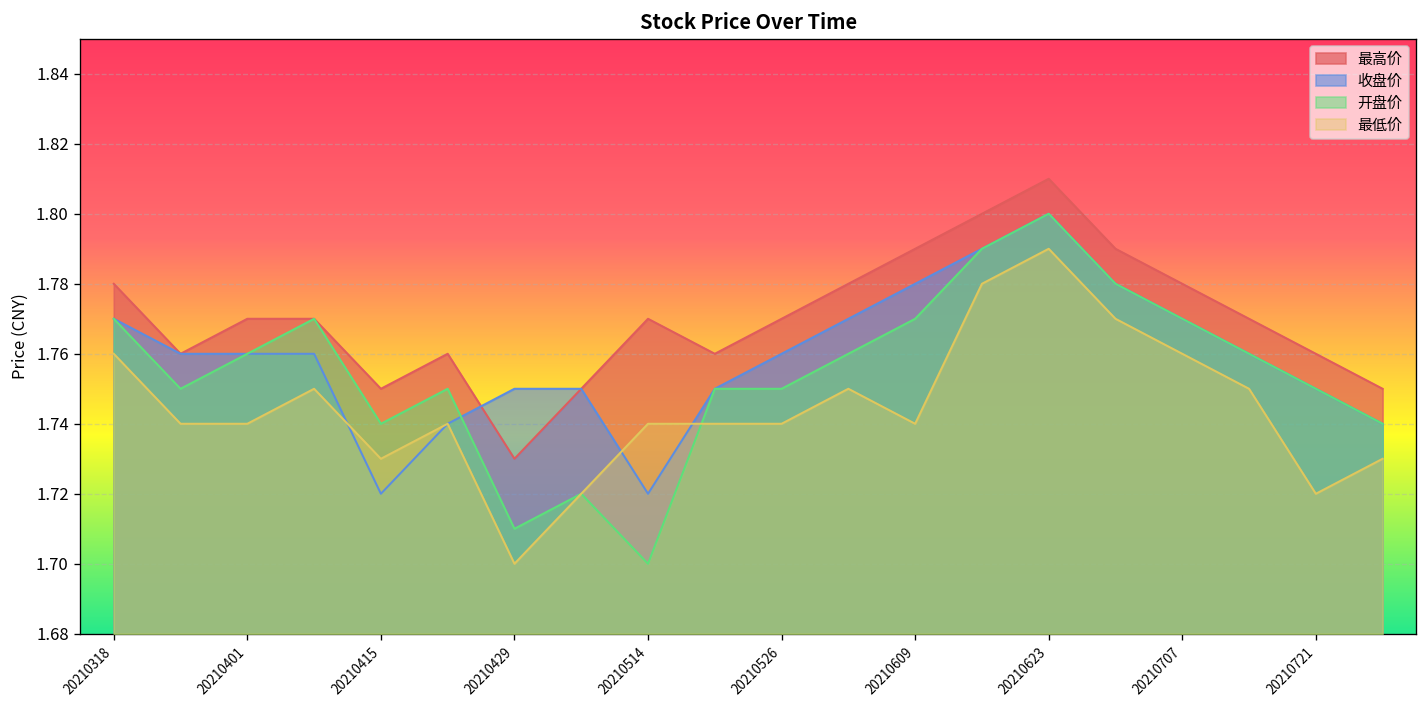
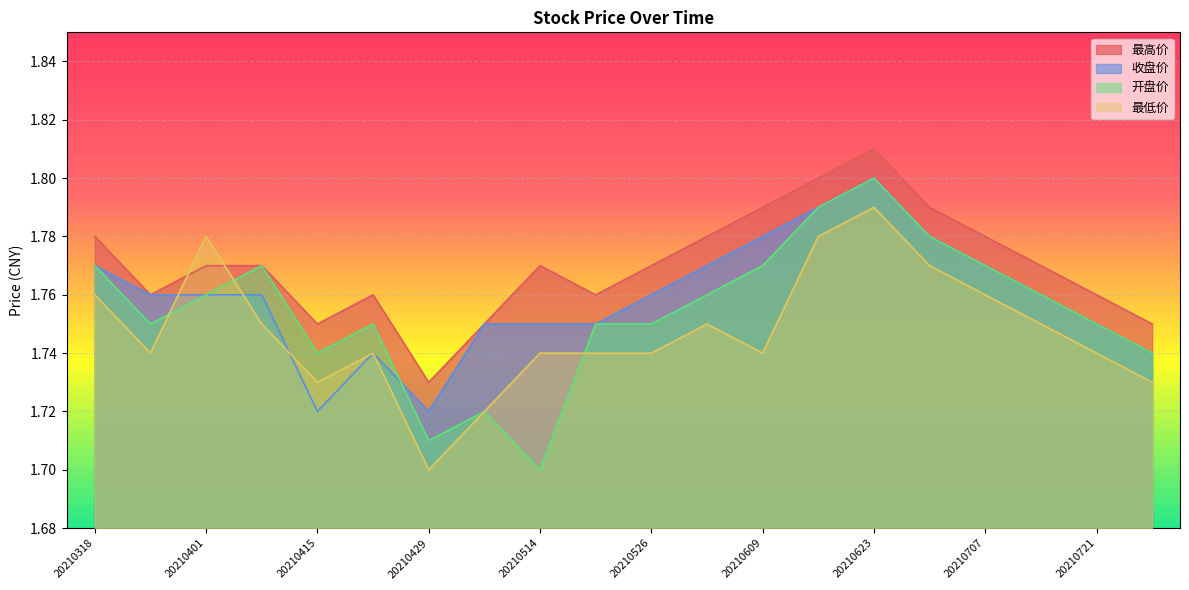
  {
    "最高价": {
      "20210318": 1.78,
      "20210401": 1.77,
      "20210415": 1.75,
      "20210429": 1.73,
      "20210514": 1.77,
      "20210526": 1.77,
      "20210609": 1.79,
      "20210623": 1.81,
      "20210707": 1.78,
      "20210721": 1.76
    },
    "收盘价": {
      "20210415": 1.72,
-     "20210429": 1.75,
-     "20210514": 1.72,
+     "20210429": 1.72,
+     "20210514": 1.75,
      "20210526": 1.76,
      "20210609": 1.78
    },
    "开盘价": {
      "20210415": 1.74,
      "20210429": 1.71,
      "20210514": 1.70,
      "20210526": 1.75,
      "20210609": 1.77
    },
    "最低价": {
      "20210318": 1.76,
-     "20210401": 1.74,
+     "20210401": 1.78,
      "20210415": 1.73,
      "20210429": 1.70,
      "20210514": 1.74,
      "20210526": 1.74,
      "20210609": 1.74,
      "20210623": 1.79,
      "20210707": 1.76,
-     "20210721": 1.72
+     "20210721": 1.74
    }
  }
